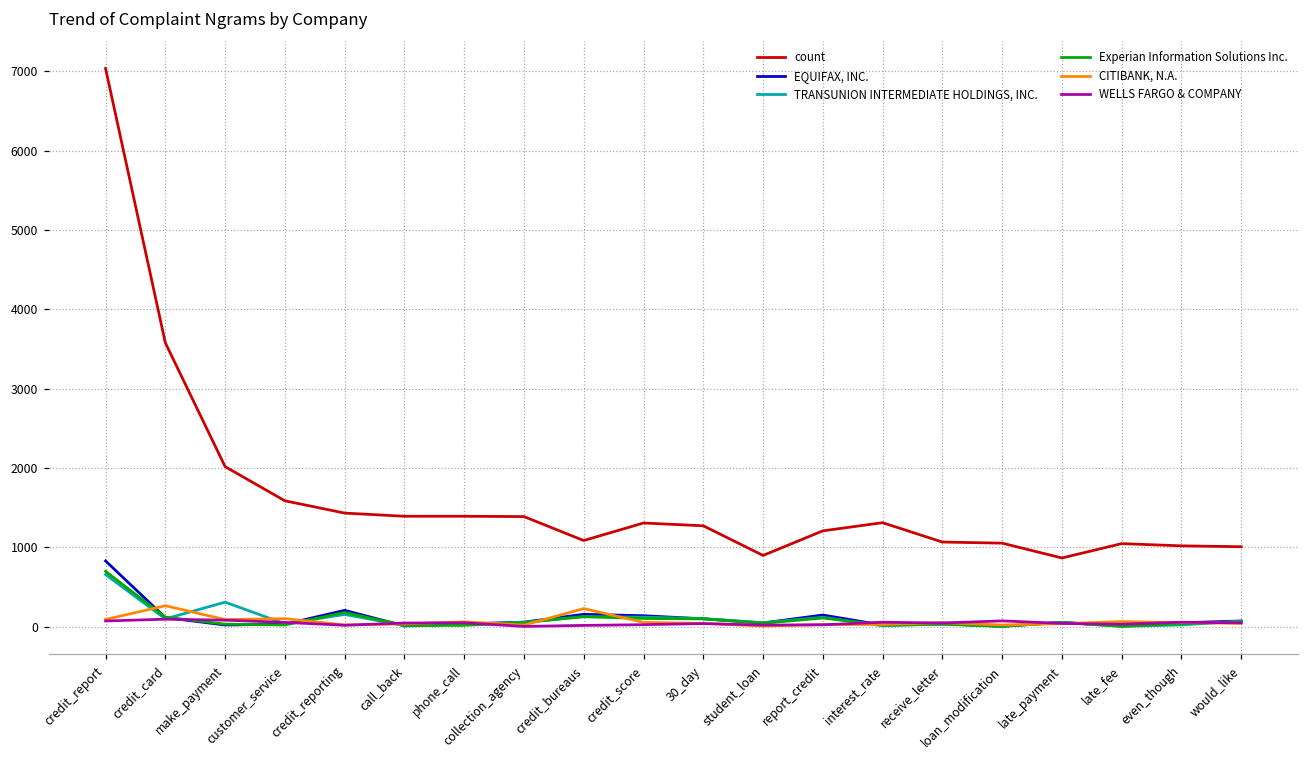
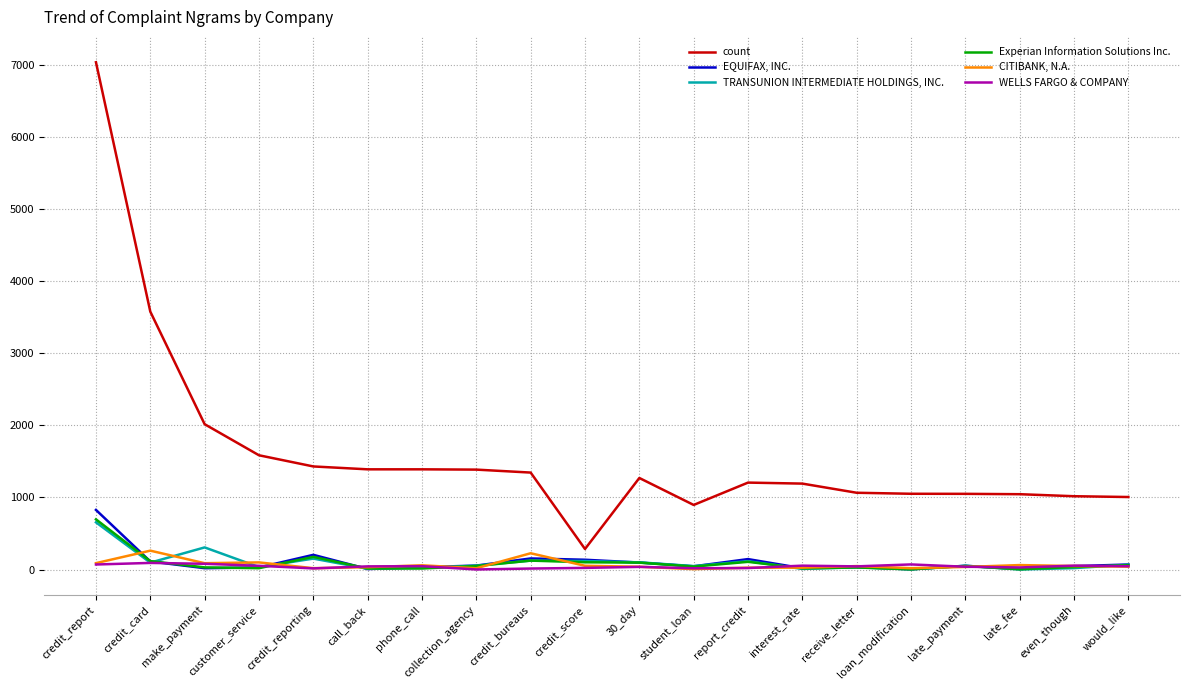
  {
    "count": {
      "credit_report": 7000,
      "credit_card": 3600,
      "make_payment": 2000,
      "customer_service": 1600,
      "credit_reporting": 1400,
      "call_back": 1400,
      "phone_call": 1400,
      "collection_agency": 1400,
-     "credit_bureaus": 1100,
-     "credit_score": 1300,
+     "credit_bureaus": 1300,
+     "credit_score": 300,
      "30_day": 1300,
      "student_loan": 900,
      "report_credit": 1200,
-     "interest_rate": 1300,
+     "interest_rate": 1200,
      "receive_letter": 1100,
      "loan_modification": 1100,
-     "late_payment": 900,
+     "late_payment": 1100,
      "late_fee": 1000,
      "even_though": 1000,
      "would_like": 1000
    },
    "EQUIFAX, INC.": {
      "credit_report": 800
    },
    "TRANSUNION INTERMEDIATE HOLDINGS, INC.": {
      "credit_report": 700,
      "make_payment": 300
    },
    "Experian Information Solutions Inc.": {
      "credit_report": 700
    },
    "CITIBANK, N.A.": {
      "credit_card": 300,
      "customer_service": 100,
      "credit_bureaus": 200
    },
    "WELLS FARGO & COMPANY": {
      "credit_bureaus": 0,
      "loan_modification": 100
    }
  }
